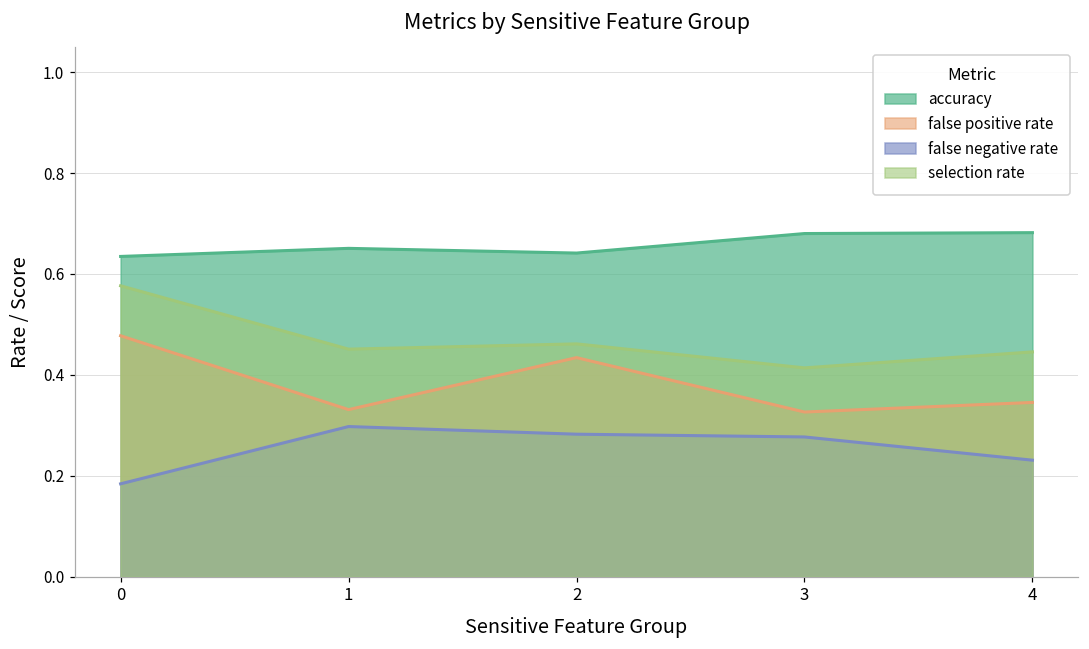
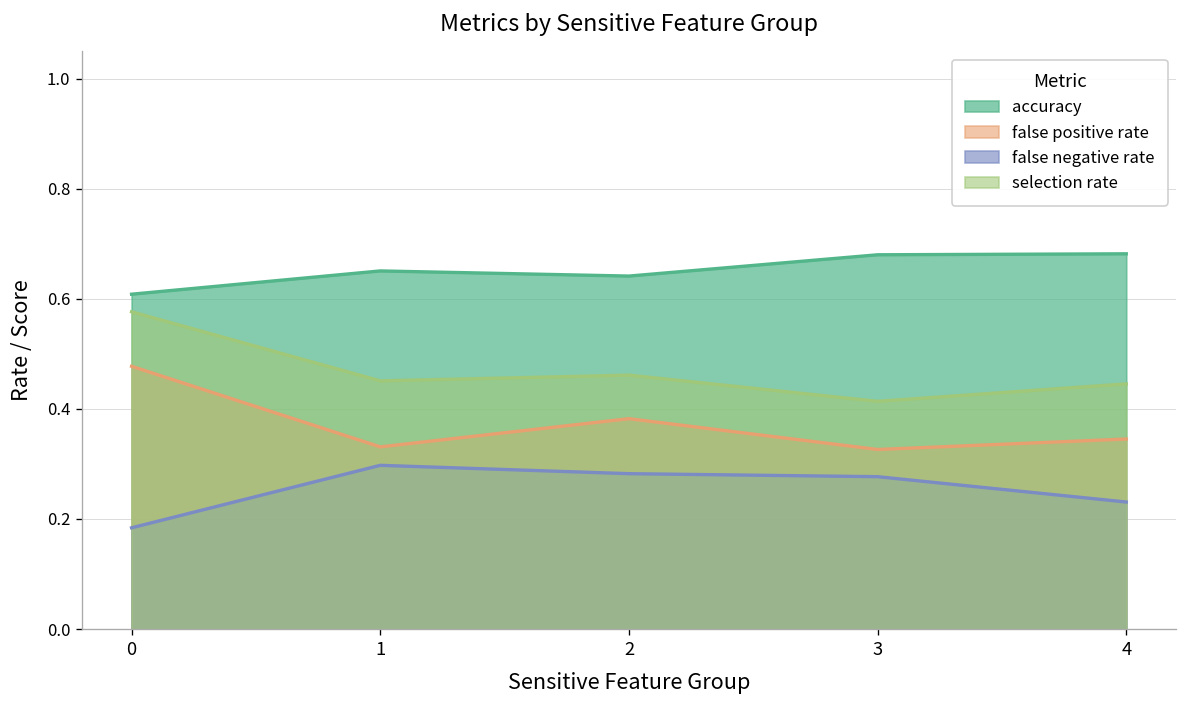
  {
    "accuracy": {
-     "0": 0.63,
+     "0": 0.61,
      "1": 0.65,
      "2": 0.64,
      "3": 0.68,
      "4": 0.68
    },
    "false positive rate": {
      "0": 0.48,
      "1": 0.33,
-     "2": 0.43,
+     "2": 0.38,
      "3": 0.33,
      "4": 0.35
    },
    "false negative rate": {
      "0": 0.18,
      "1": 0.30,
      "2": 0.28,
      "3": 0.28,
      "4": 0.23
    },
    "selection rate": {
      "0": 0.58,
      "1": 0.45,
      "2": 0.46,
      "3": 0.41,
      "4": 0.45
    }
  }
